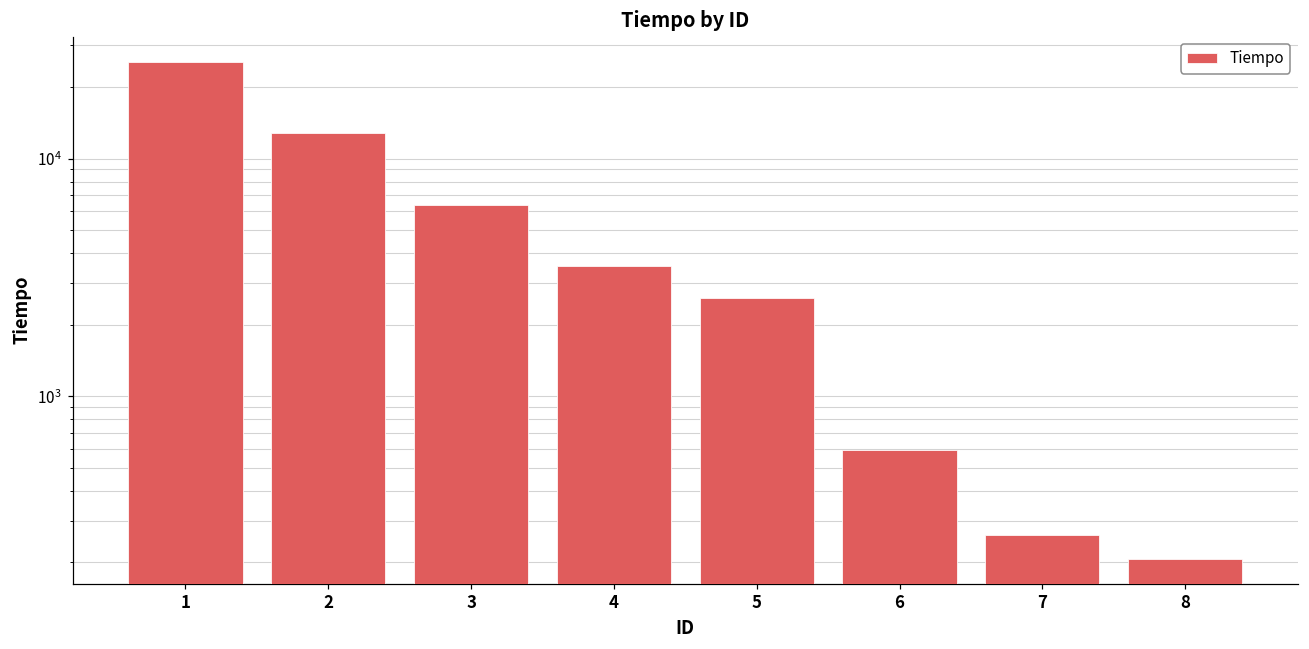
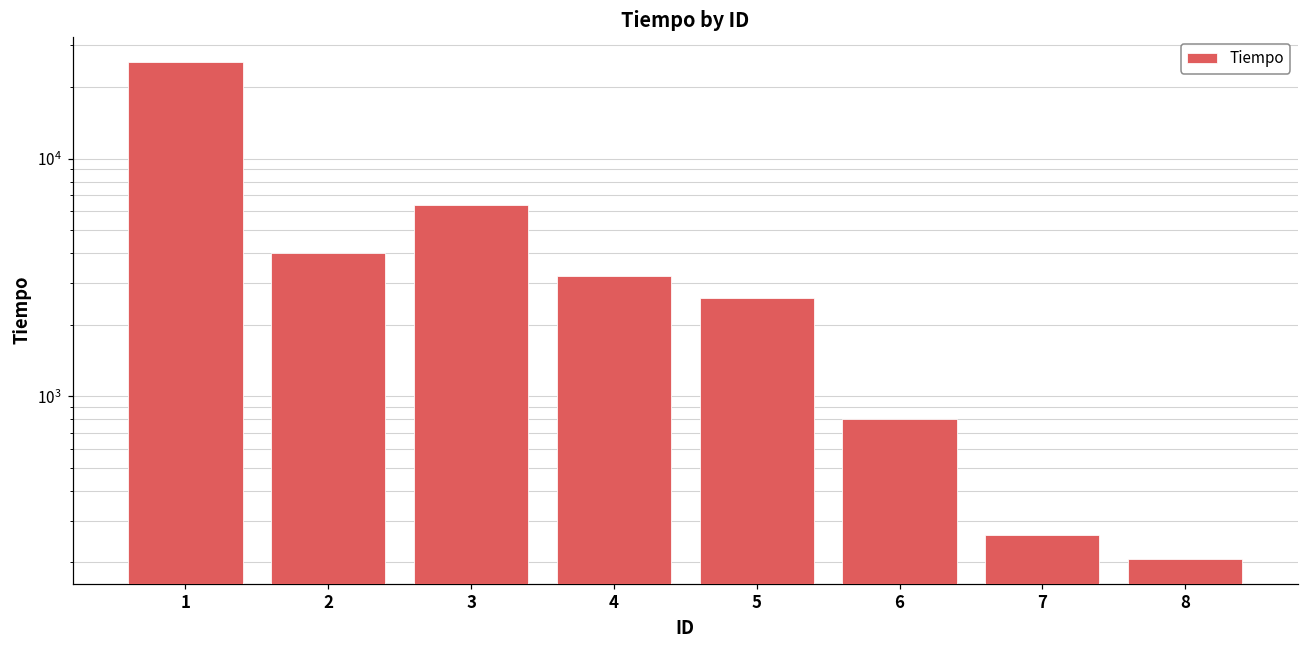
  {
    "1": 26000,
-   "2": 13000,
+   "2": 4000,
    "3": 6400,
-   "4": 3500,
+   "4": 3200,
    "5": 2600,
-   "6": 590,
+   "6": 810,
    "7": 260,
    "8": 210
  }
